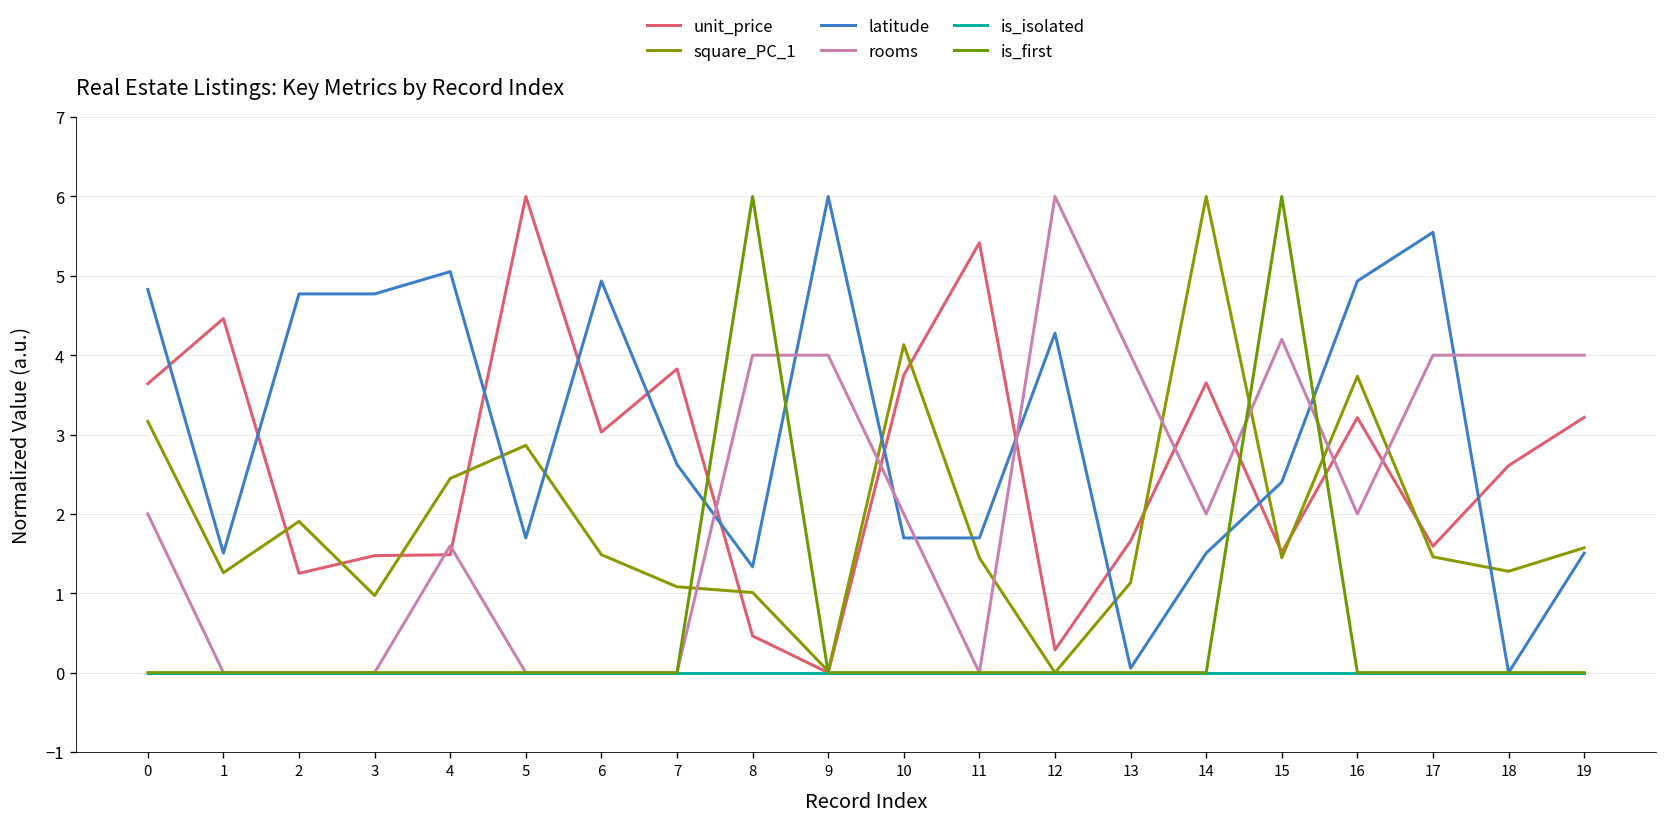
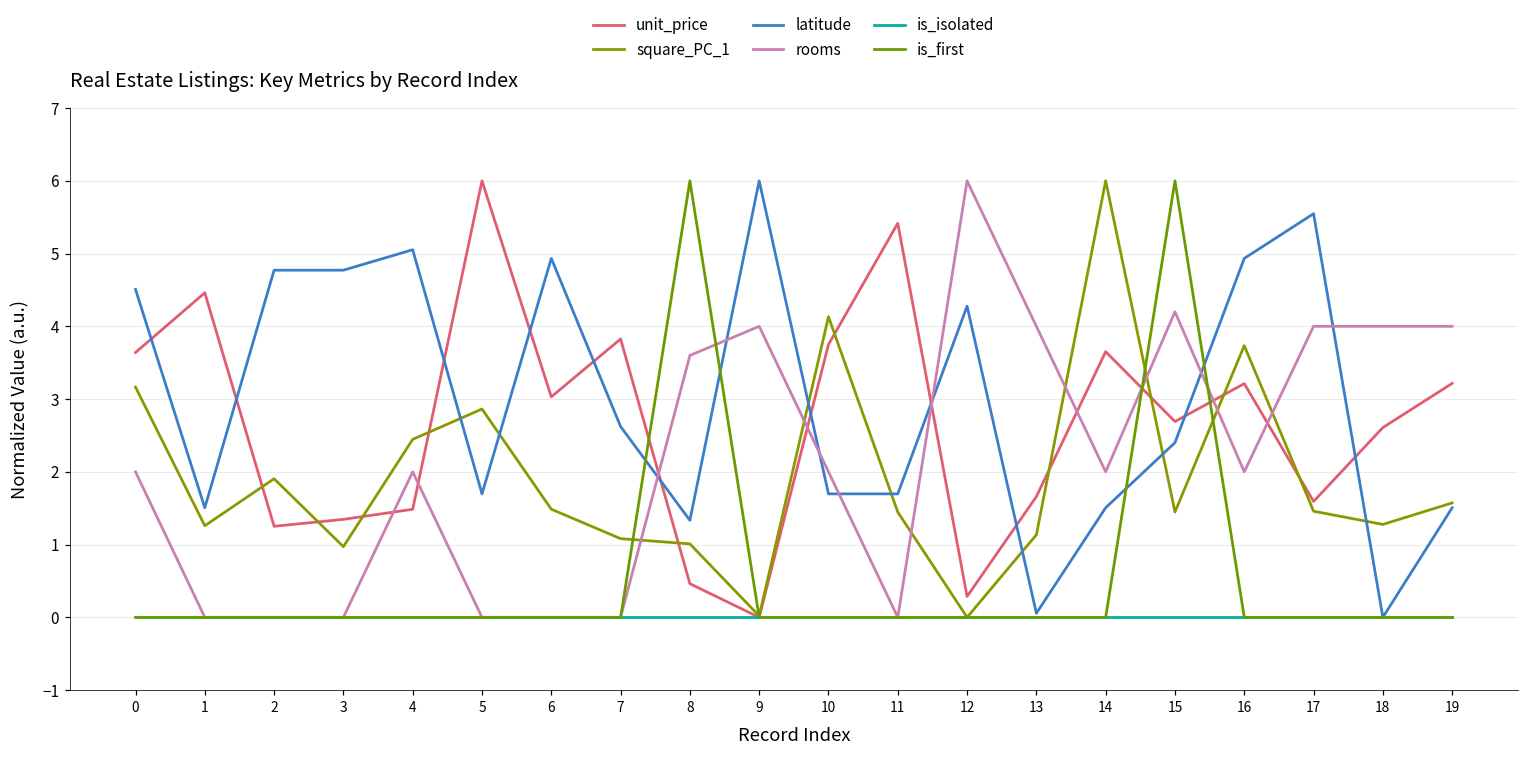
  {
    "unit_price": {
      "0": 3.6,
      "1": 4.5,
      "2": 1.3,
-     "3": 1.5,
+     "3": 1.3,
      "4": 1.5,
      "5": 6.0,
      "6": 3.0,
      "7": 3.8,
      "8": 0.5,
      "10": 3.7,
      "11": 5.4,
      "12": 0.3,
      "13": 1.7,
      "14": 3.7,
-     "15": 1.5,
+     "15": 2.7,
      "16": 3.2,
      "17": 1.6,
      "18": 2.6,
      "19": 3.2
    },
    "latitude": {
-     "0": 4.8,
+     "0": 4.5,
      "1": 1.5,
      "2": 4.8,
      "3": 4.8,
      "4": 5.1,
      "5": 1.7,
      "6": 4.9,
      "7": 2.6,
      "8": 1.3,
      "9": 6.0,
      "10": 1.7,
      "11": 1.7,
      "12": 4.3,
      "13": 0.1,
      "14": 1.5,
      "15": 2.4,
      "16": 4.9,
      "17": 5.5,
      "19": 1.5
    },
    "rooms": {
      "0": 2.0,
-     "4": 1.6,
-     "8": 4.0,
+     "4": 2.0,
+     "8": 3.6,
      "9": 4.0,
      "10": 2.0,
      "12": 6.0,
      "13": 4.0,
      "14": 2.0,
      "15": 4.2,
      "16": 2.0,
      "17": 4.0,
      "18": 4.0,
      "19": 4.0
    },
    "is_isolated": {
      "8": 0.0,
      "15": 0.0
    }
  }
